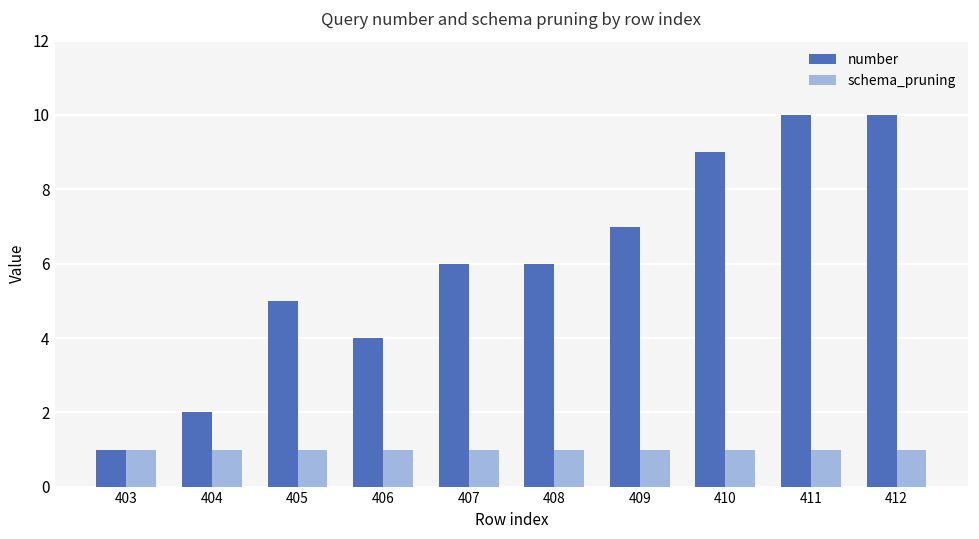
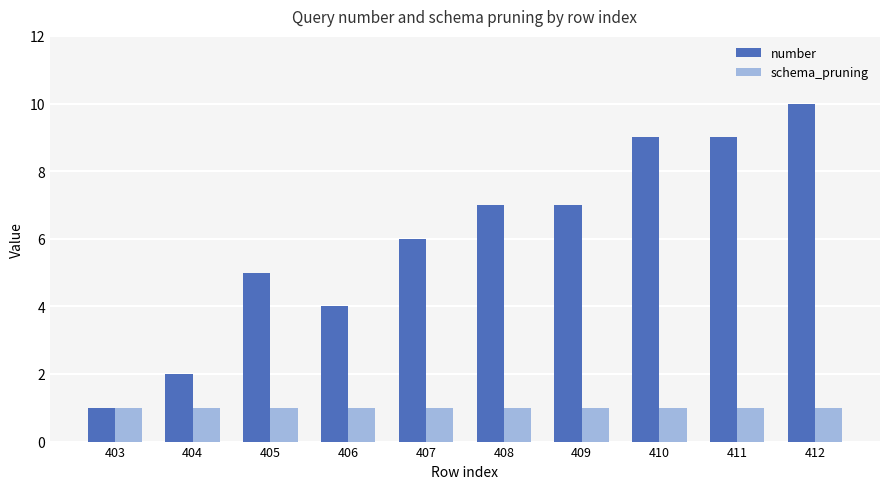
  {
    "number": {
      "403": 1,
      "404": 2,
      "405": 5,
      "406": 4,
      "407": 6,
-     "408": 6,
+     "408": 7,
      "409": 7,
      "410": 9,
-     "411": 10,
+     "411": 9,
      "412": 10
    },
    "schema_pruning": {
      "403": 1,
      "404": 1,
      "405": 1,
      "406": 1,
      "407": 1,
      "408": 1,
      "409": 1,
      "410": 1,
      "411": 1,
      "412": 1
    }
  }
